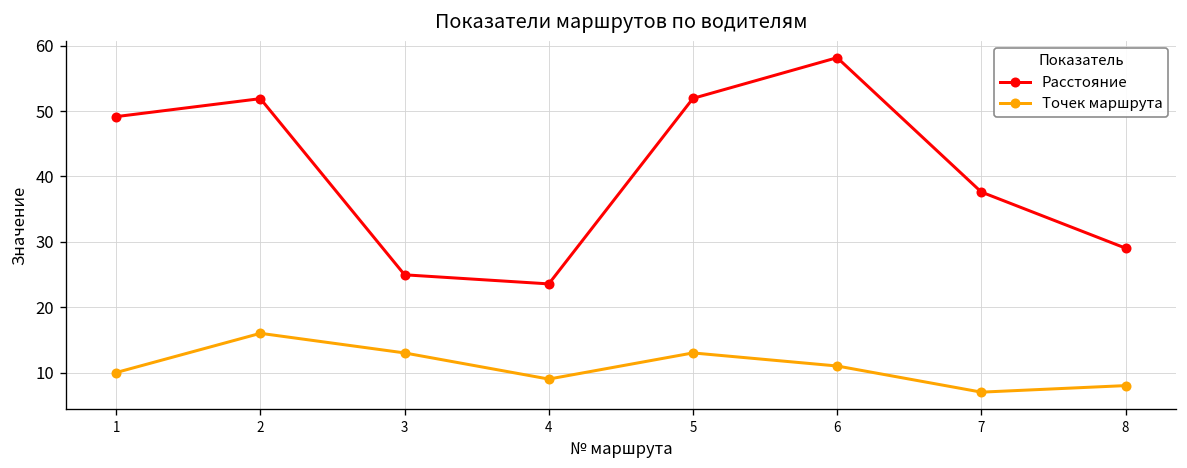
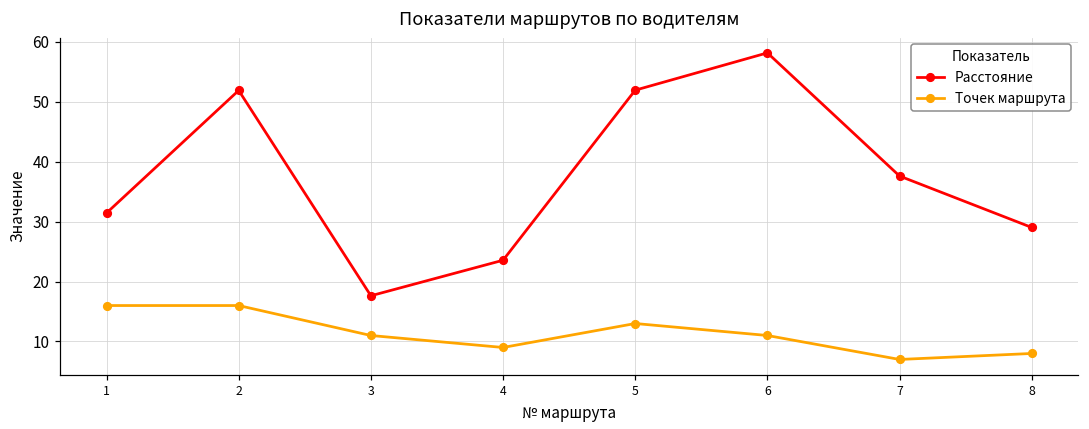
  {
    "Расстояние": {
-     "1": 49,
+     "1": 31,
      "2": 52,
-     "3": 25,
+     "3": 18,
      "4": 24,
      "5": 52,
      "6": 58,
      "7": 38,
      "8": 29
    },
    "Точек маршрута": {
-     "1": 10,
+     "1": 16,
      "2": 16,
-     "3": 13,
+     "3": 11,
      "4": 9,
      "5": 13,
      "6": 11,
      "7": 7,
      "8": 8
    }
  }
